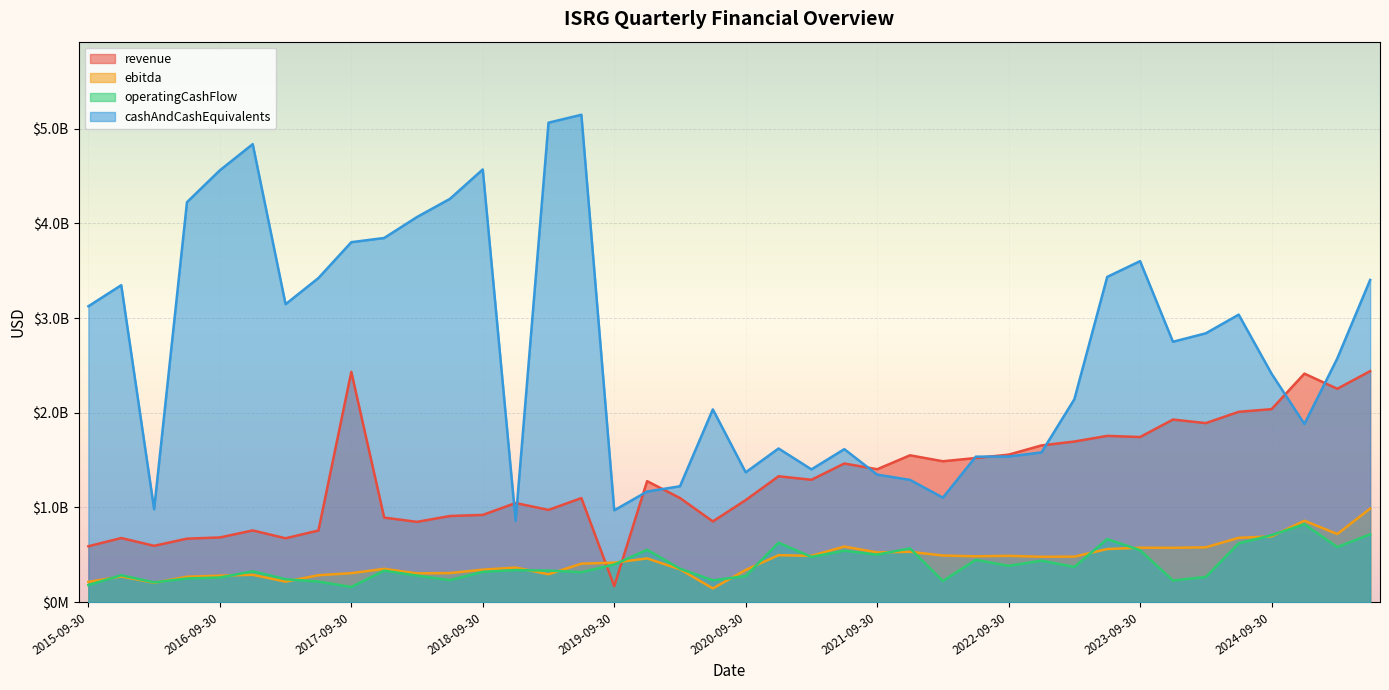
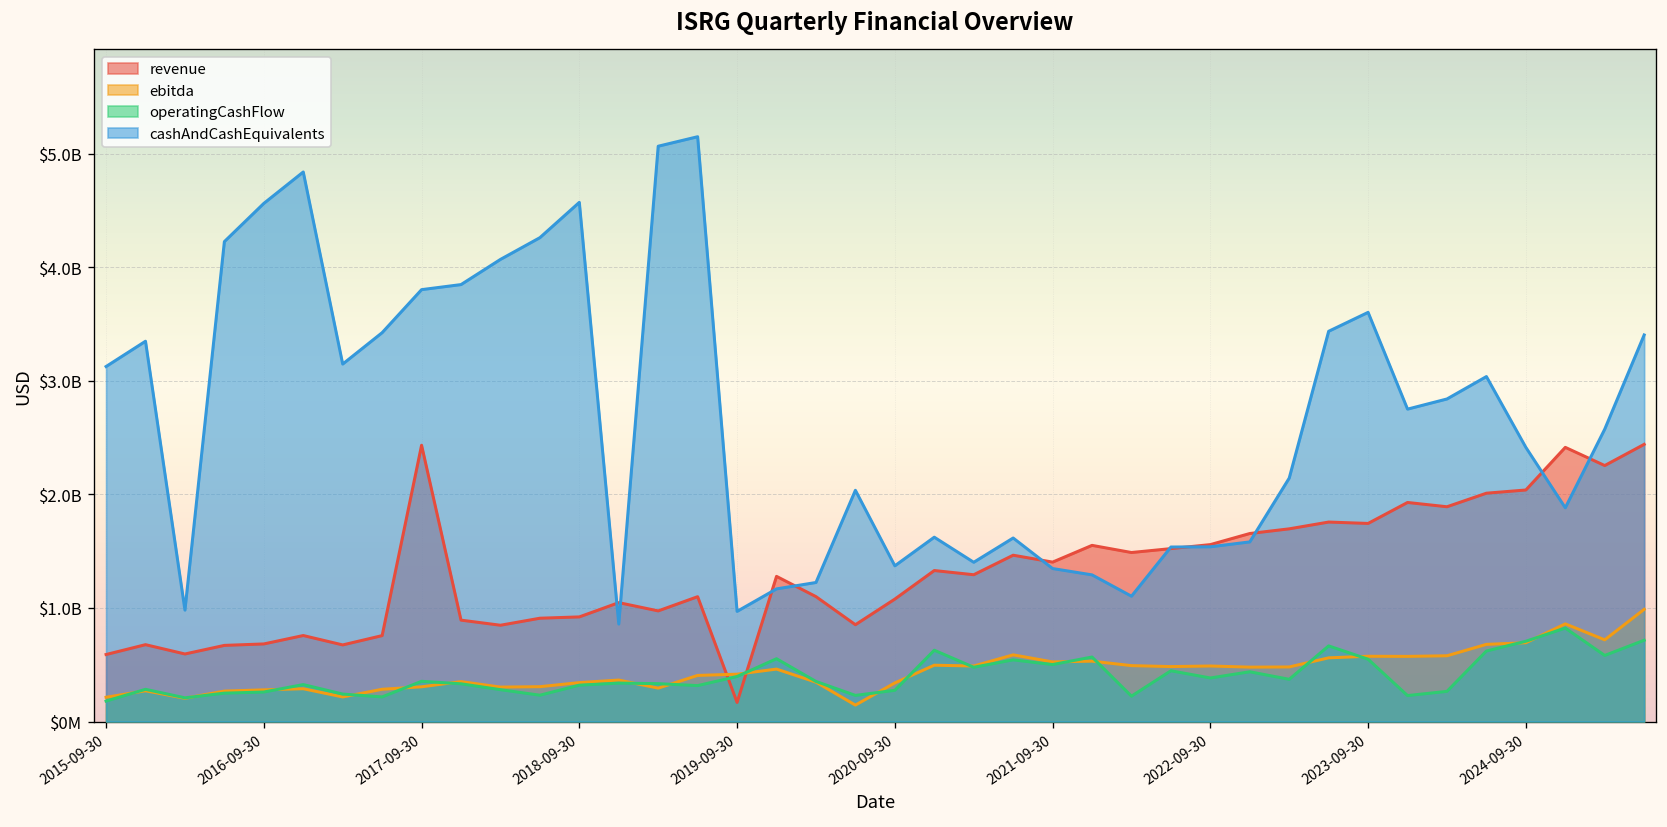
  {
    "revenue": {
      "2015-09-30": "$600000000",
      "2016-09-30": "$700000000",
      "2017-09-30": "$2400000000",
      "2018-09-30": "$900000000",
      "2019-09-30": "$200000000",
      "2020-09-30": "$1100000000",
      "2021-09-30": "$1400000000",
      "2023-09-30": "$1700000000",
      "2024-09-30": "$2000000000"
    },
    "ebitda": {
      "2015-09-30": "$200000000",
      "2017-09-30": "$300000000",
      "2020-09-30": "$300000000",
      "2022-09-30": "$500000000"
    },
    "operatingCashFlow": {
      "2015-09-30": "$200000000",
-     "2017-09-30": "$200000000",
+     "2017-09-30": "$400000000",
      "2020-09-30": "$300000000",
      "2022-09-30": "$400000000"
    },
    "cashAndCashEquivalents": {
      "2015-09-30": "$3100000000",
      "2016-09-30": "$4600000000",
      "2017-09-30": "$3800000000",
      "2018-09-30": "$4600000000",
      "2019-09-30": "$1000000000",
      "2020-09-30": "$1400000000",
      "2021-09-30": "$1300000000",
      "2023-09-30": "$3600000000",
      "2024-09-30": "$2400000000"
    }
  }
